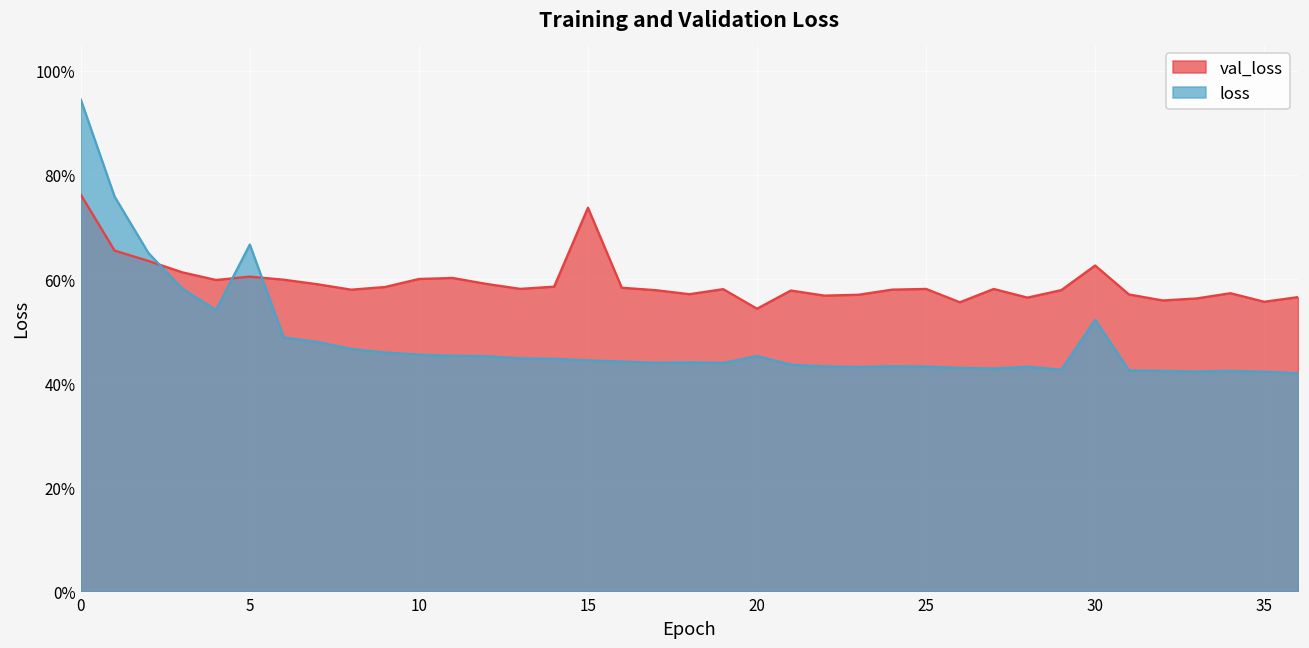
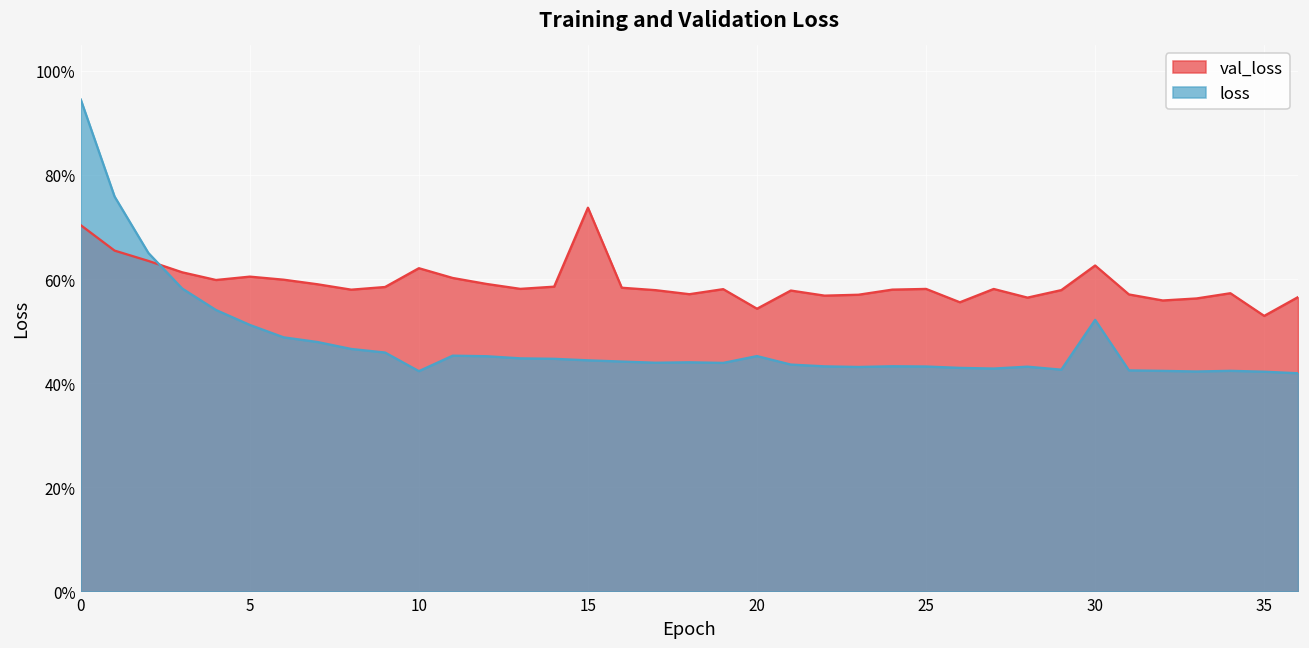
  {
    "val_loss": {
-     "0": "76%",
+     "0": "70%",
      "5": "60%",
-     "10": "60%",
+     "10": "62%",
      "15": "74%",
      "20": "54%",
      "25": "58%",
      "30": "63%",
-     "35": "56%"
+     "35": "53%"
    },
    "loss": {
      "0": "94%",
-     "5": "67%",
-     "10": "45%",
+     "5": "51%",
+     "10": "42%",
      "15": "44%",
      "20": "45%",
      "25": "43%",
      "30": "52%",
      "35": "42%"
    }
  }
